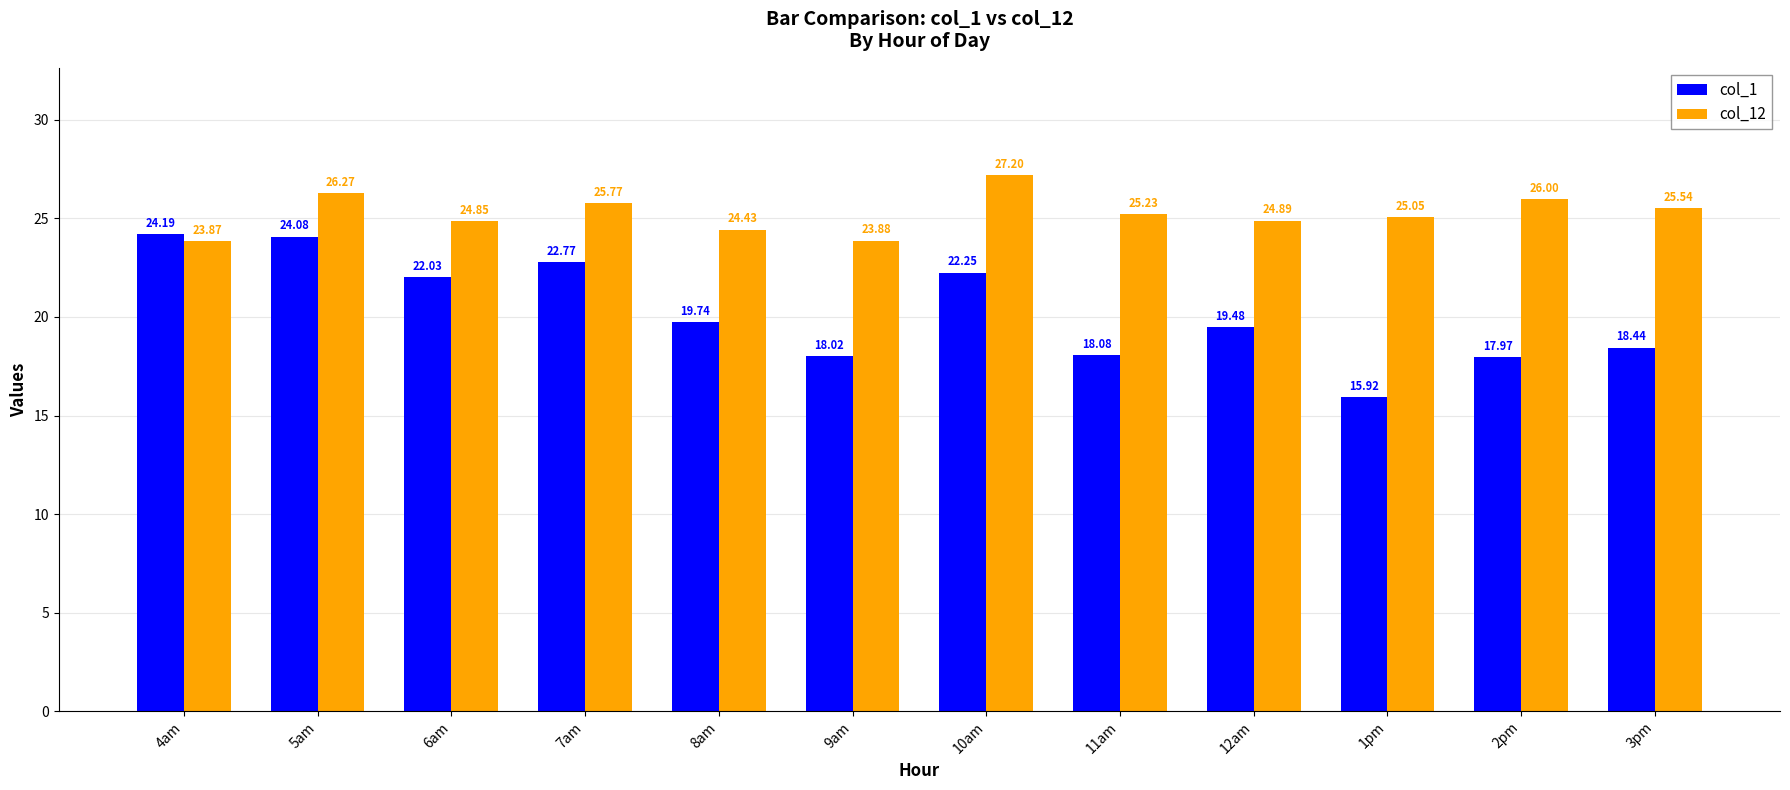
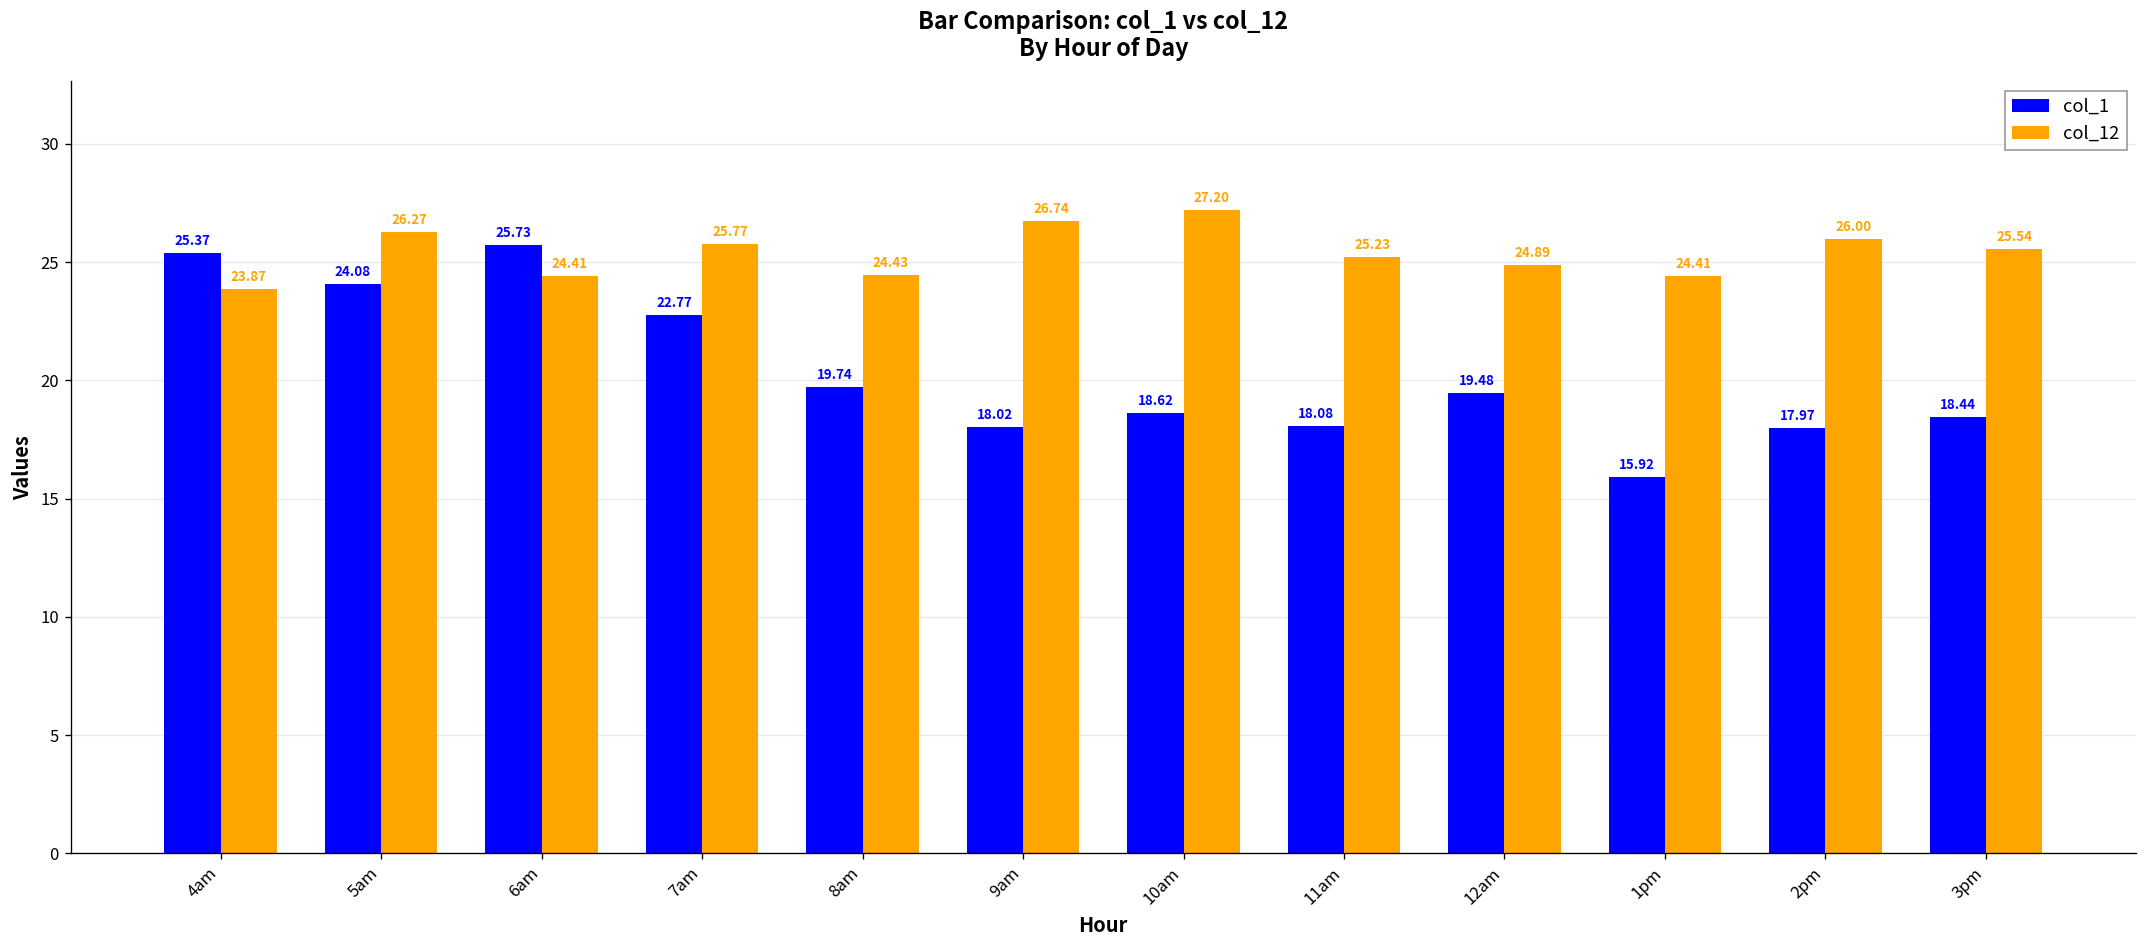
  {
    "col_1": {
-     "4am": 24.19,
+     "4am": 25.37,
      "5am": 24.08,
-     "6am": 22.03,
+     "6am": 25.73,
      "7am": 22.77,
      "8am": 19.74,
      "9am": 18.02,
-     "10am": 22.25,
+     "10am": 18.62,
      "11am": 18.08,
      "12am": 19.48,
      "1pm": 15.92,
      "2pm": 17.97,
      "3pm": 18.44
    },
    "col_12": {
      "4am": 23.87,
      "5am": 26.27,
-     "6am": 24.85,
+     "6am": 24.41,
      "7am": 25.77,
      "8am": 24.43,
-     "9am": 23.88,
+     "9am": 26.74,
      "10am": 27.20,
      "11am": 25.23,
      "12am": 24.89,
-     "1pm": 25.05,
+     "1pm": 24.41,
      "2pm": 26.00,
      "3pm": 25.54
    }
  }
